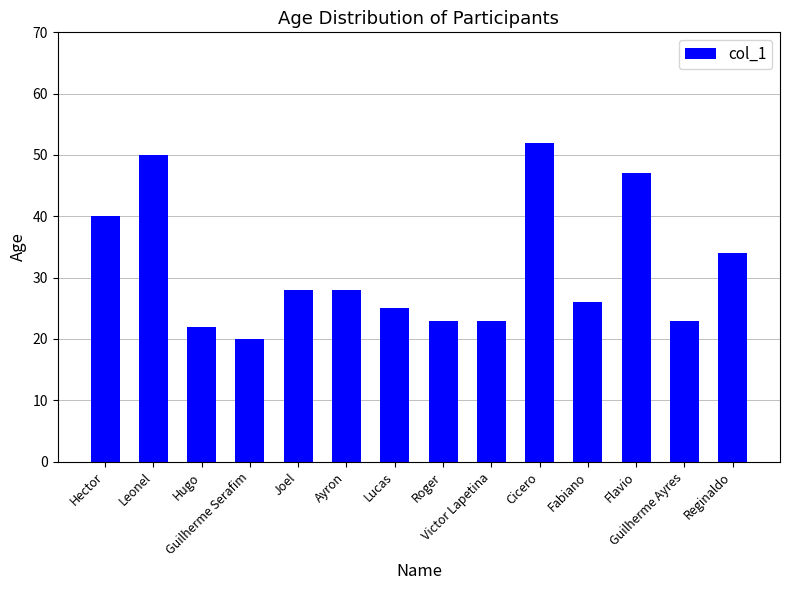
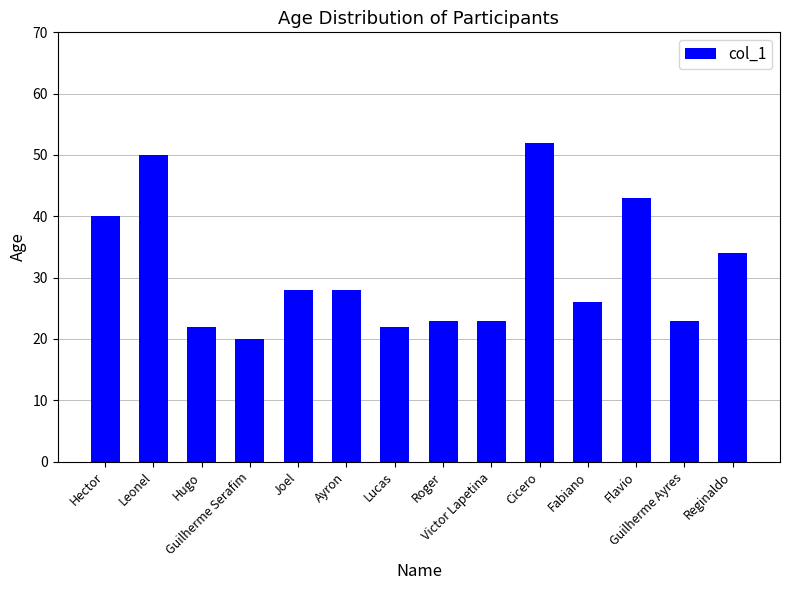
  {
    "Hector": 40,
    "Leonel": 50,
    "Hugo": 22,
    "Guilherme Serafim": 20,
    "Joel": 28,
    "Ayron": 28,
-   "Lucas": 25,
+   "Lucas": 22,
    "Roger": 23,
    "Victor Lapetina": 23,
    "Cicero": 52,
    "Fabiano": 26,
-   "Flavio": 47,
+   "Flavio": 43,
    "Guilherme Ayres": 23,
    "Reginaldo": 34
  }
